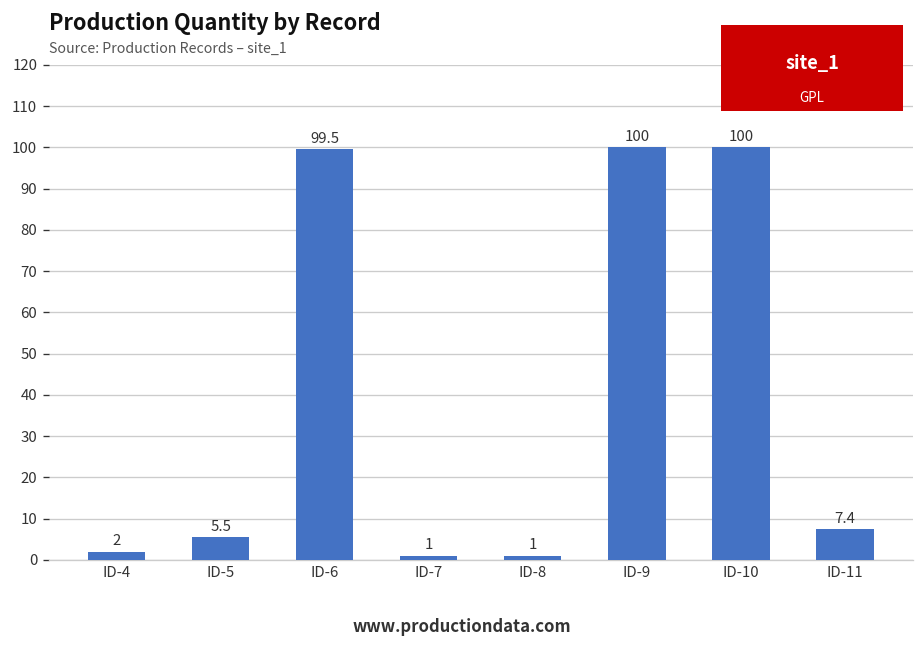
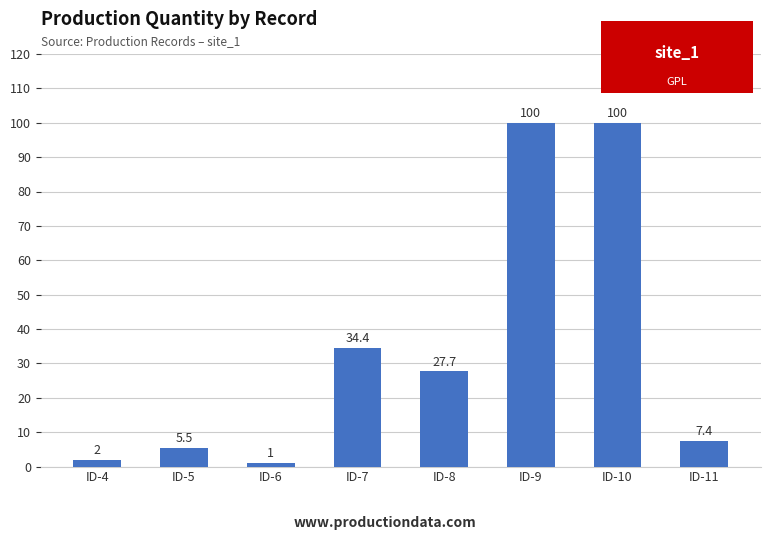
  {
    "ID-4": 2,
    "ID-5": 5.5,
-   "ID-6": 99.5,
-   "ID-7": 1,
-   "ID-8": 1,
+   "ID-6": 1,
+   "ID-7": 34.4,
+   "ID-8": 27.7,
    "ID-9": 100,
    "ID-10": 100,
    "ID-11": 7.4
  }
